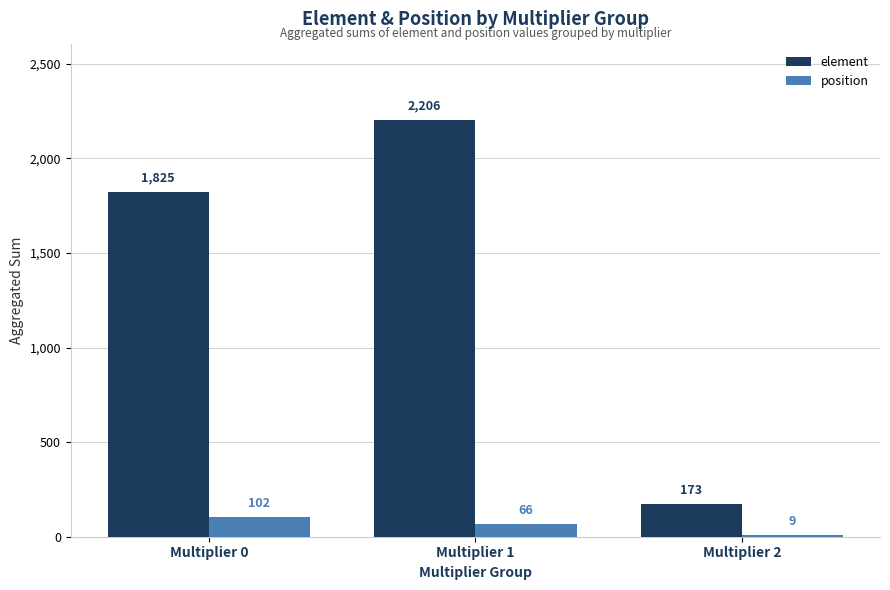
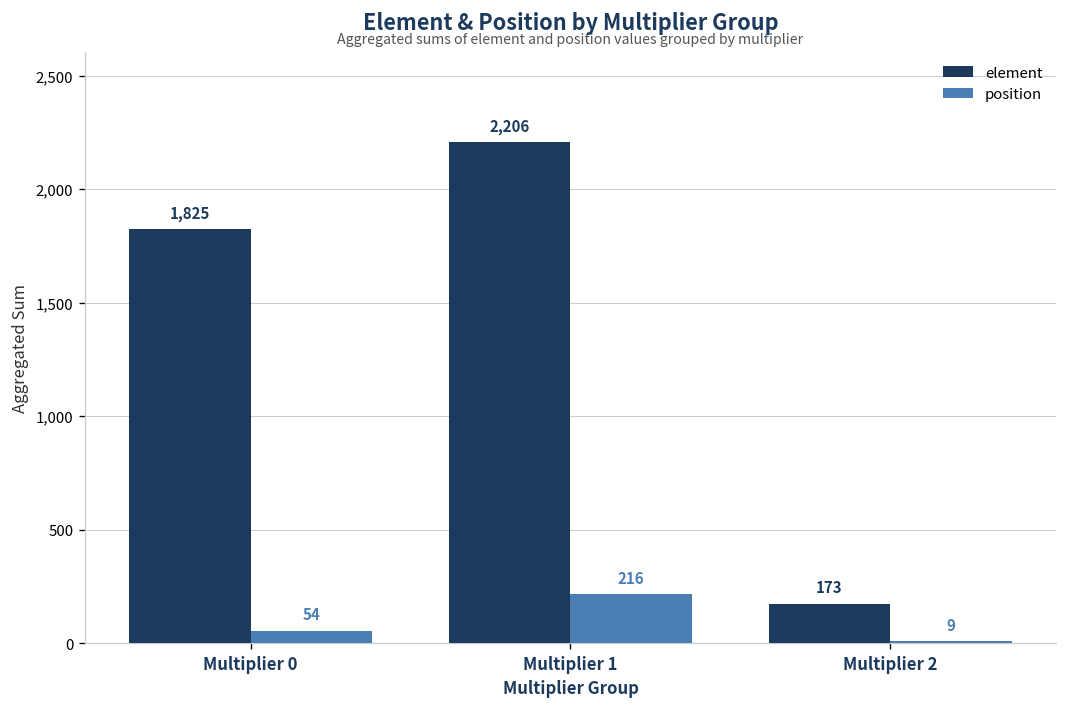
  {
    "element": {
      "Multiplier 0": "1,825",
      "Multiplier 1": "2,206",
      "Multiplier 2": "173"
    },
    "position": {
-     "Multiplier 0": "102",
-     "Multiplier 1": "66",
+     "Multiplier 0": "54",
+     "Multiplier 1": "216",
      "Multiplier 2": "9"
    }
  }
